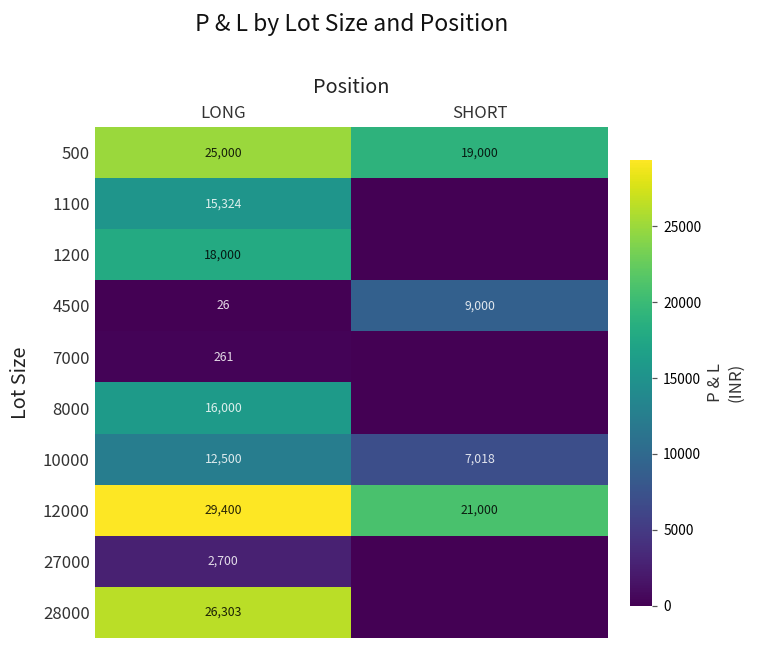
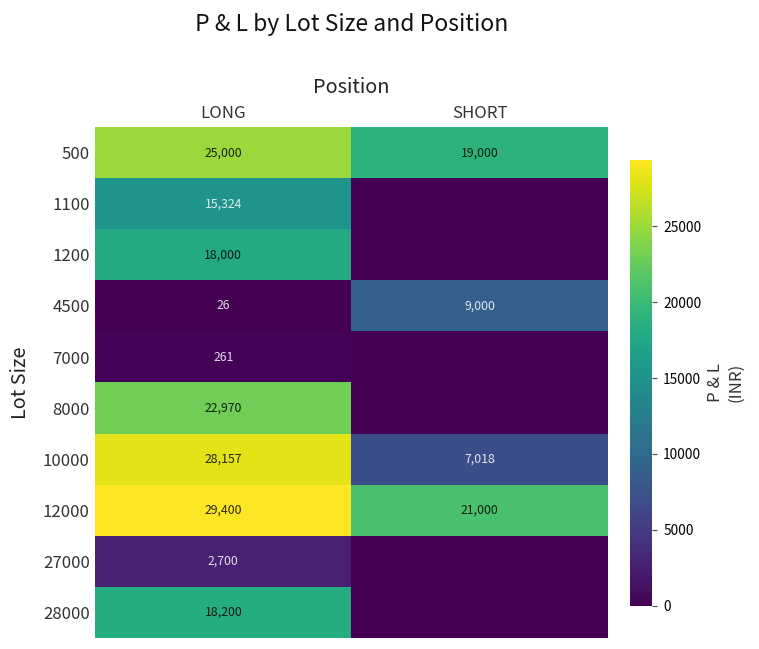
  {
    "500": {
      "LONG": "25,000",
      "SHORT": "19,000"
    },
    "1100": {
      "LONG": "15,324"
    },
    "1200": {
      "LONG": "18,000"
    },
    "4500": {
      "LONG": "26",
      "SHORT": "9,000"
    },
    "7000": {
      "LONG": "261"
    },
    "8000": {
-     "LONG": "16,000"
+     "LONG": "22,970"
    },
    "10000": {
-     "LONG": "12,500",
+     "LONG": "28,157",
      "SHORT": "7,018"
    },
    "12000": {
      "LONG": "29,400",
      "SHORT": "21,000"
    },
    "27000": {
      "LONG": "2,700"
    },
    "28000": {
-     "LONG": "26,303"
+     "LONG": "18,200"
    }
  }
